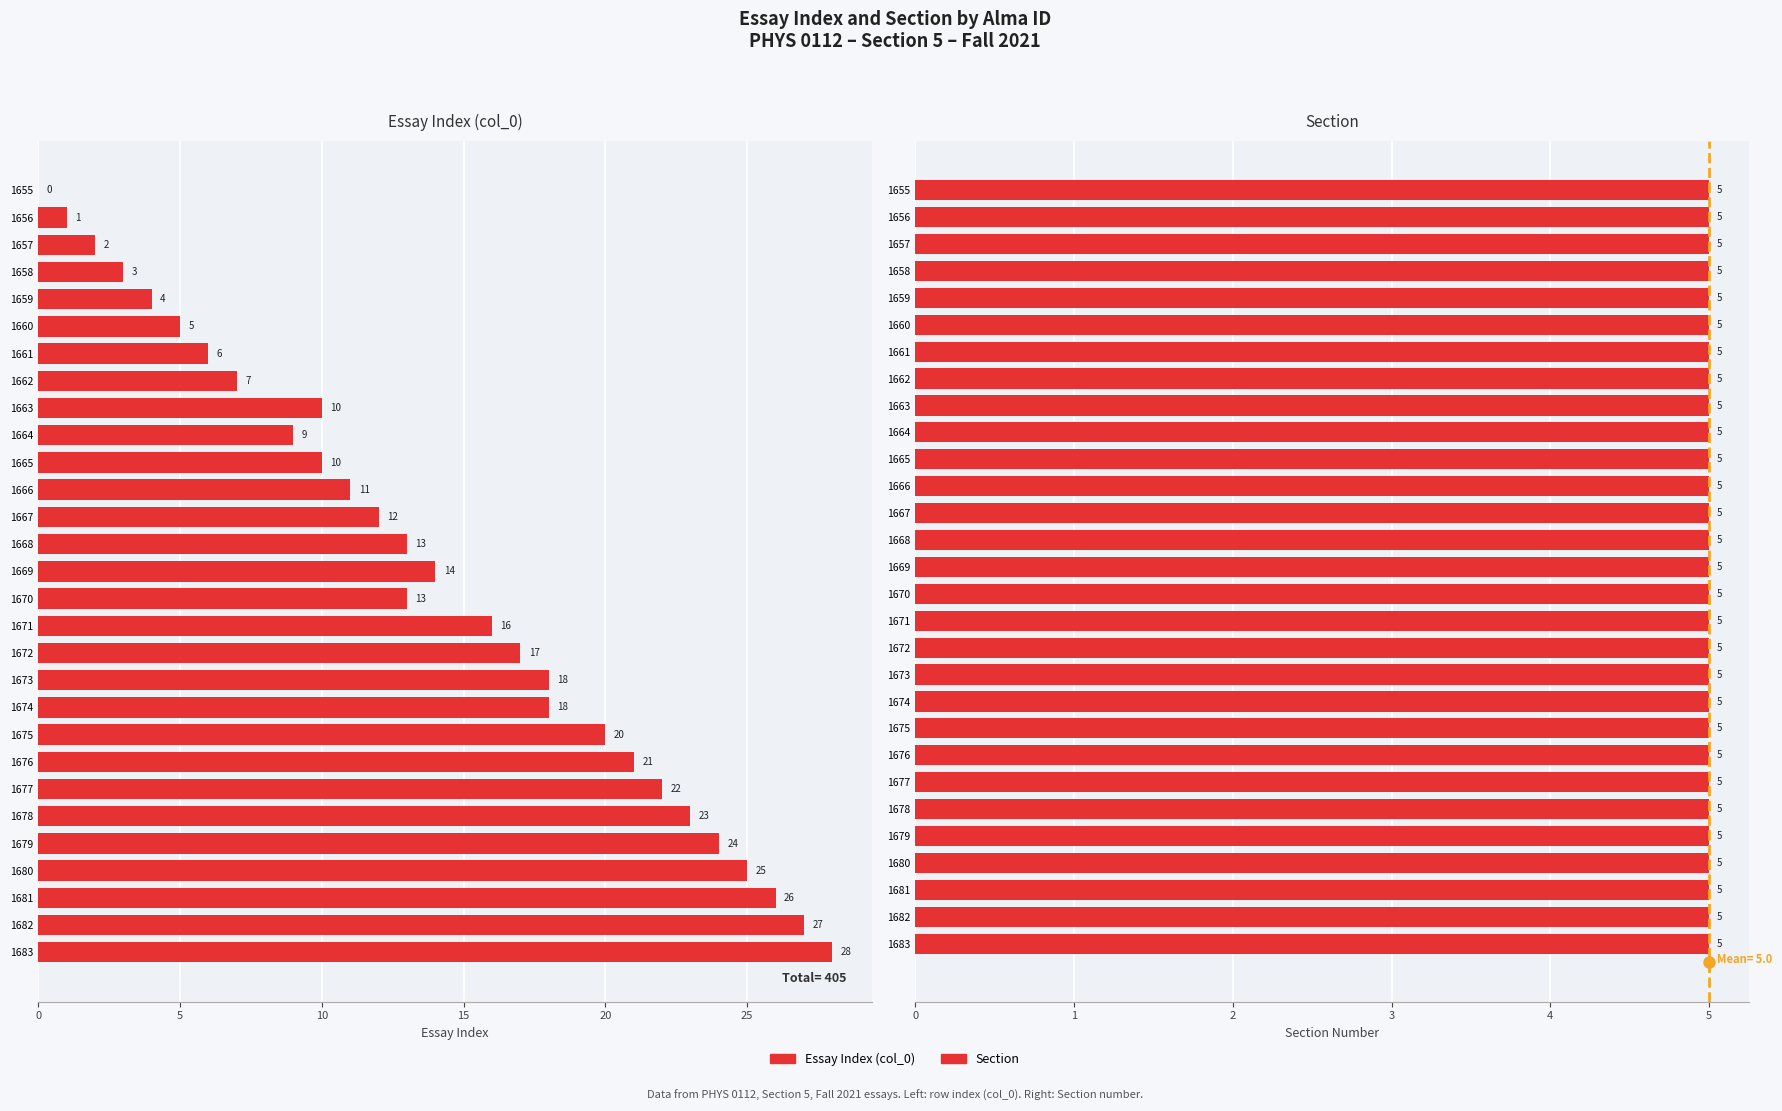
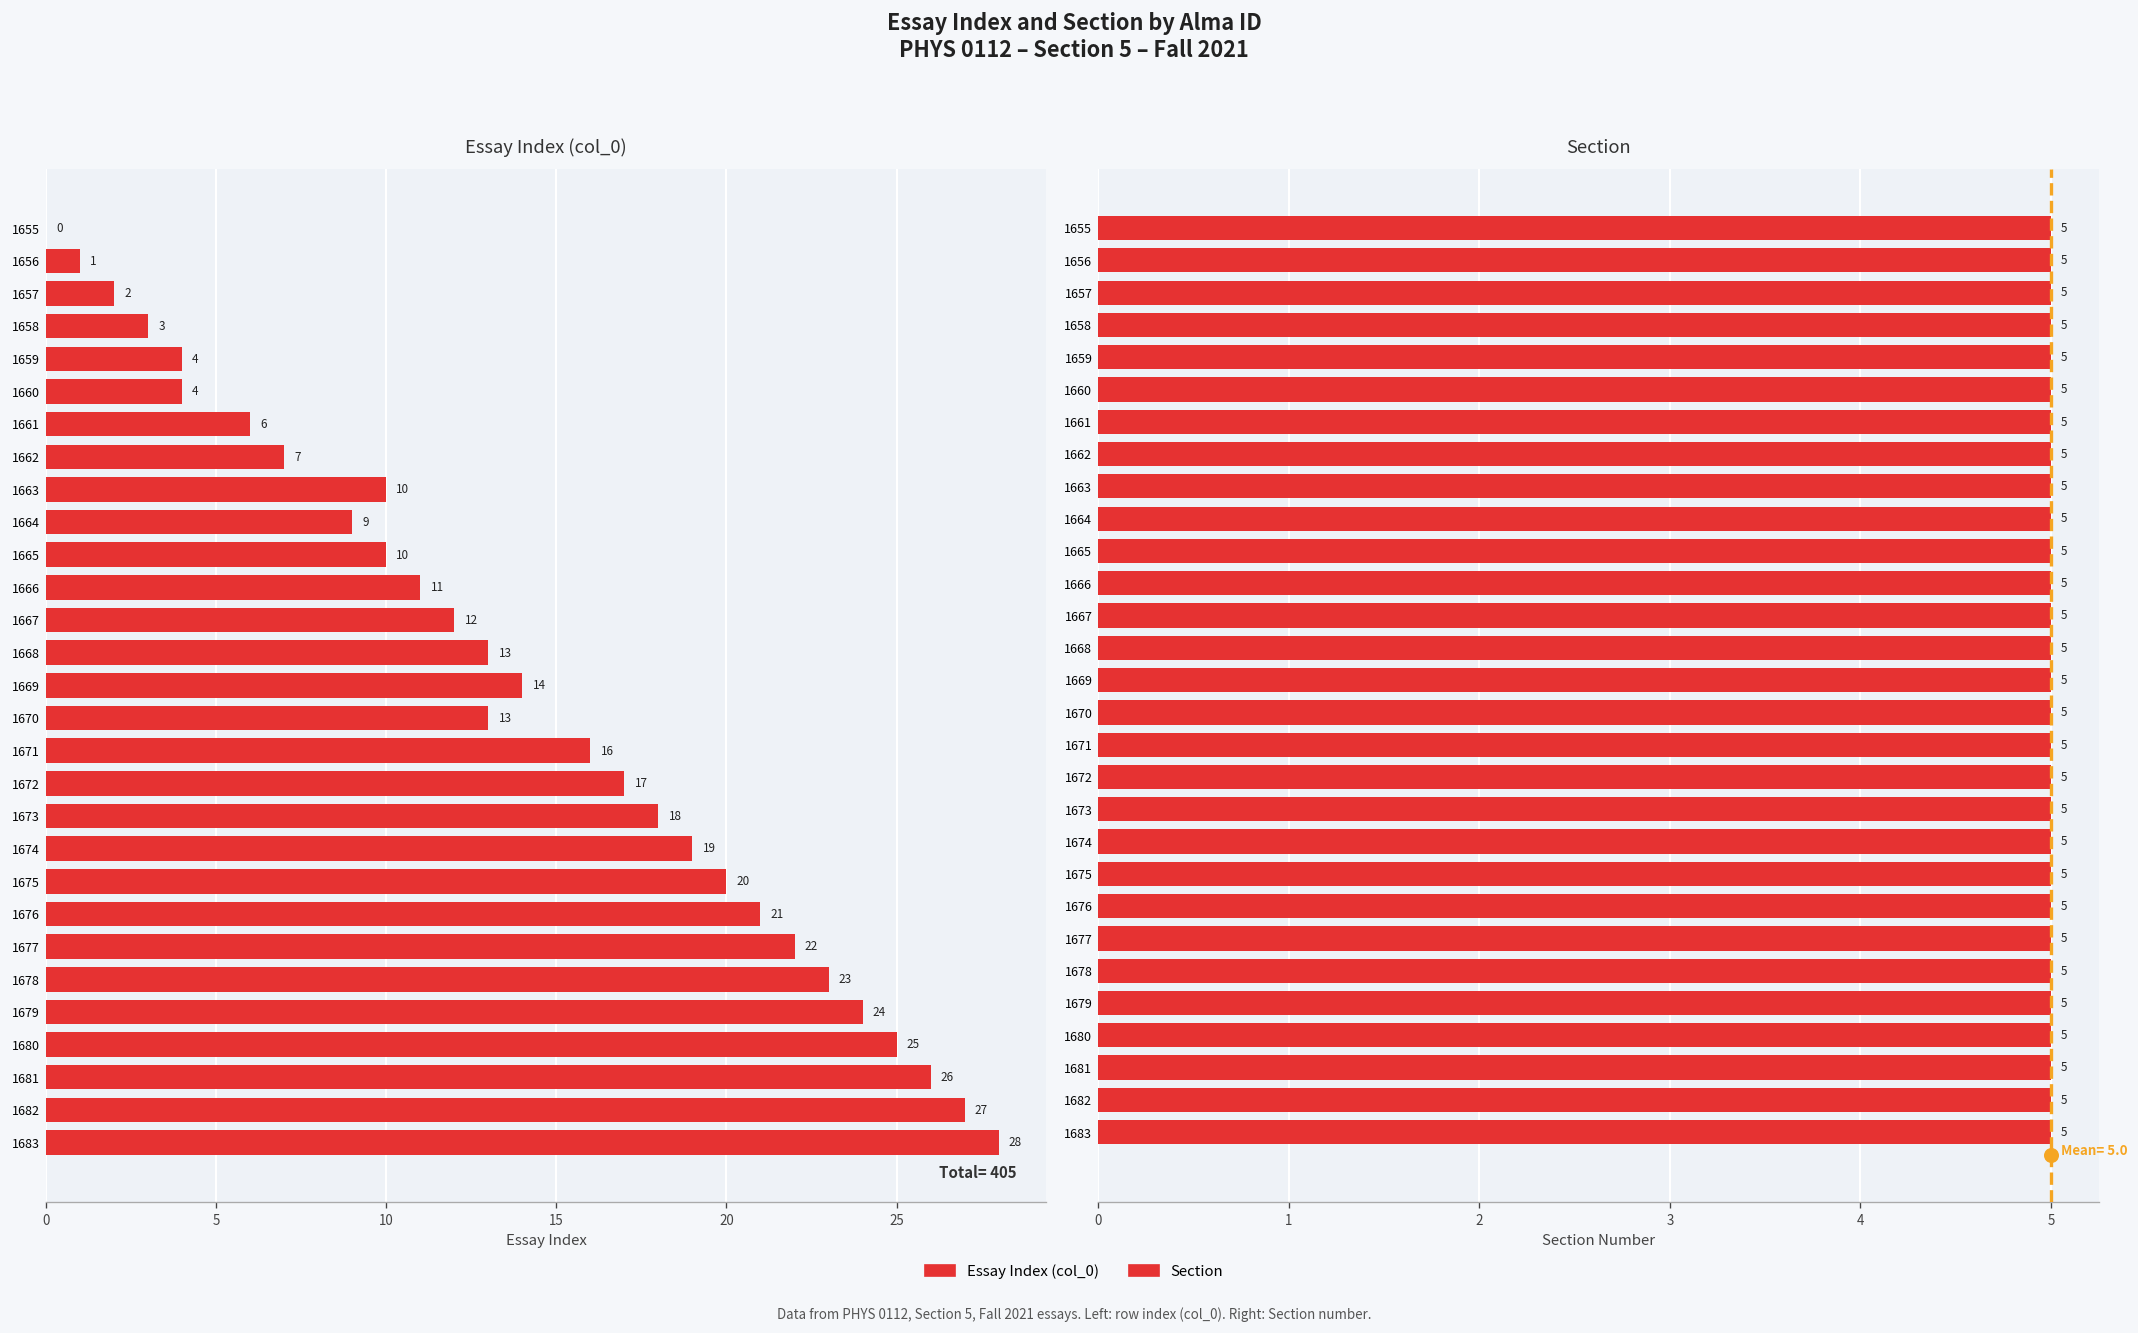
  {
    "Essay Index (col_0)": {
      "1655": 0,
      "1656": 1,
      "1657": 2,
      "1658": 3,
      "1659": 4,
-     "1660": 5,
+     "1660": 4,
      "1661": 6,
      "1662": 7,
      "1663": 10,
      "1664": 9,
      "1665": 10,
      "1666": 11,
      "1667": 12,
      "1668": 13,
      "1669": 14,
      "1670": 13,
      "1671": 16,
      "1672": 17,
      "1673": 18,
-     "1674": 18,
+     "1674": 19,
      "1675": 20,
      "1676": 21,
      "1677": 22,
      "1678": 23,
      "1679": 24,
      "1680": 25,
      "1681": 26,
      "1682": 27,
      "1683": 28
    },
    "Section": {
      "Section": {
        "1655": 5,
        "1656": 5,
        "1657": 5,
        "1658": 5,
        "1659": 5,
        "1660": 5,
        "1661": 5,
        "1662": 5,
        "1663": 5,
        "1664": 5,
        "1665": 5,
        "1666": 5,
        "1667": 5,
        "1668": 5,
        "1669": 5,
        "1670": 5,
        "1671": 5,
        "1672": 5,
        "1673": 5,
        "1674": 5,
        "1675": 5,
        "1676": 5,
        "1677": 5,
        "1678": 5,
        "1679": 5,
        "1680": 5,
        "1681": 5,
        "1682": 5,
        "1683": 5
      }
    }
  }
